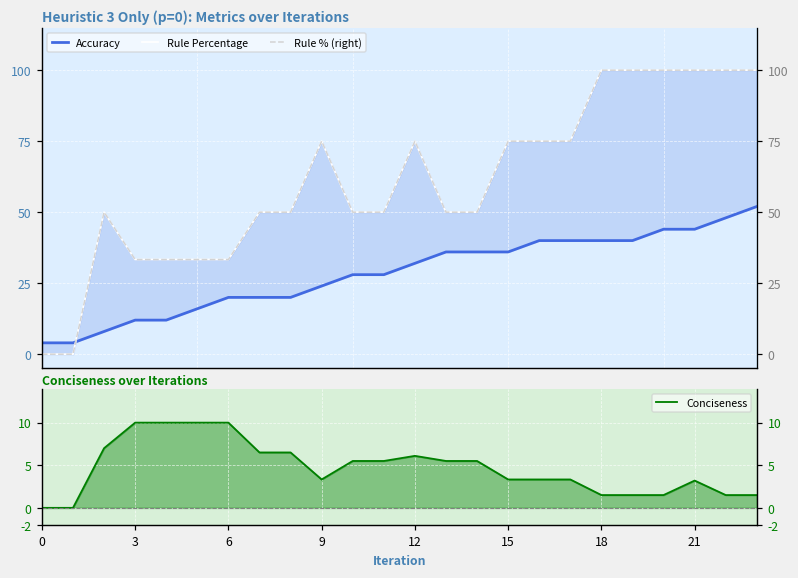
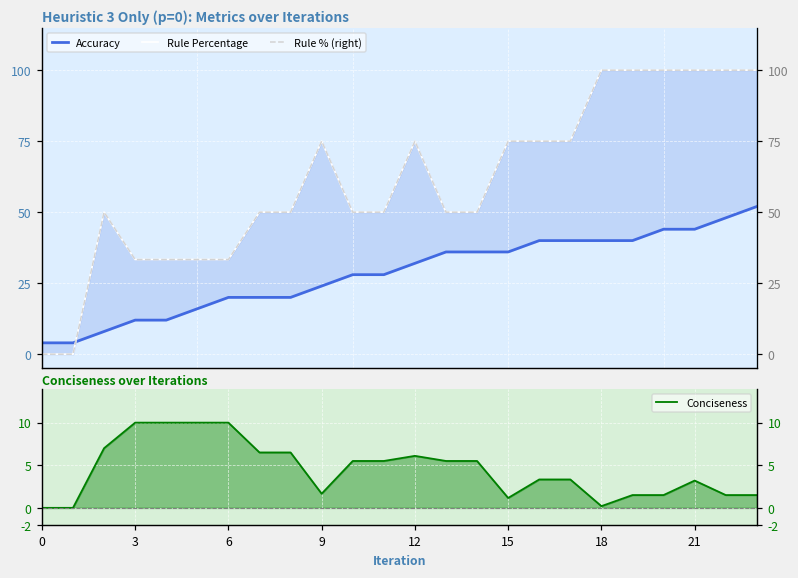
  {
    "Conciseness over Iterations": {
      "0": 0,
      "3": 10,
      "6": 10,
-     "9": 3,
+     "9": 2,
      "12": 6,
-     "15": 3,
-     "18": 2,
+     "15": 1,
+     "18": 0,
      "21": 3
    }
  }
